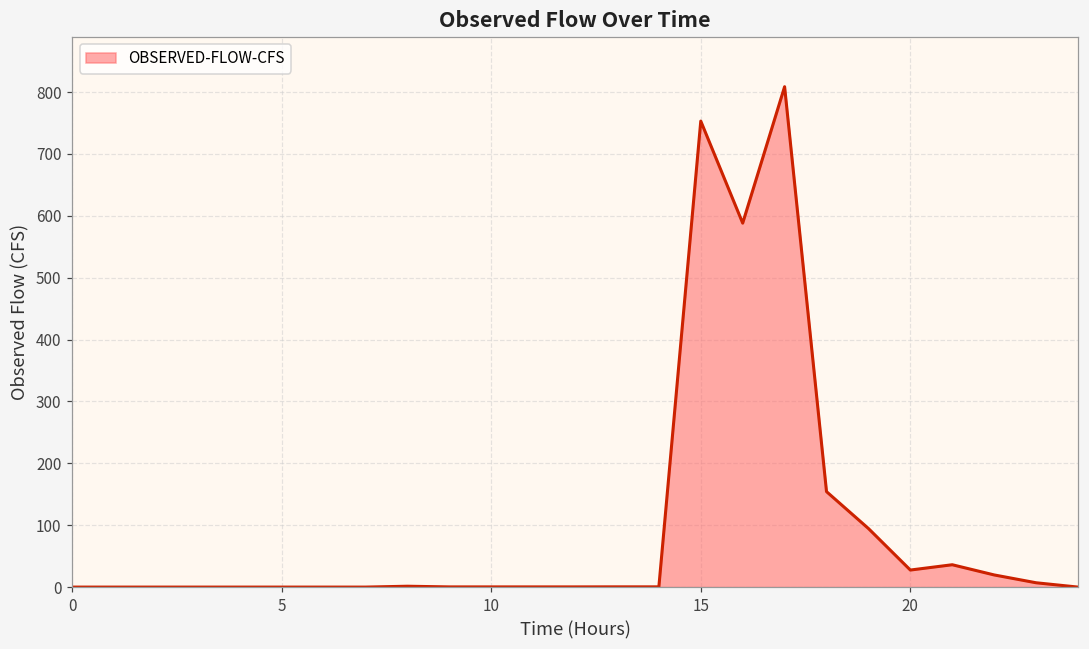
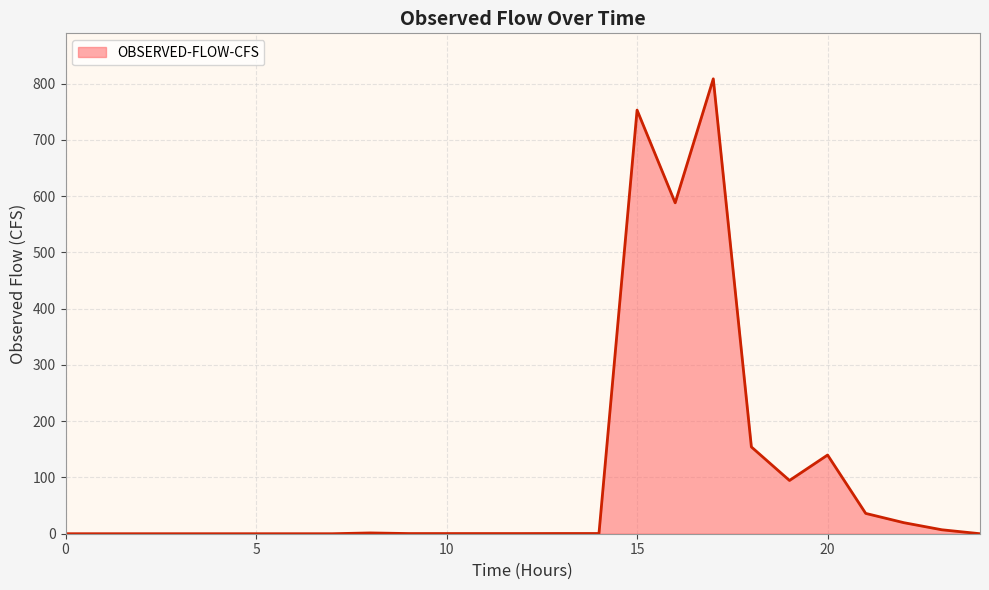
  {
    "0": 0,
    "5": 0,
    "10": 0,
    "15": 750,
-   "20": 30
+   "20": 140
  }
